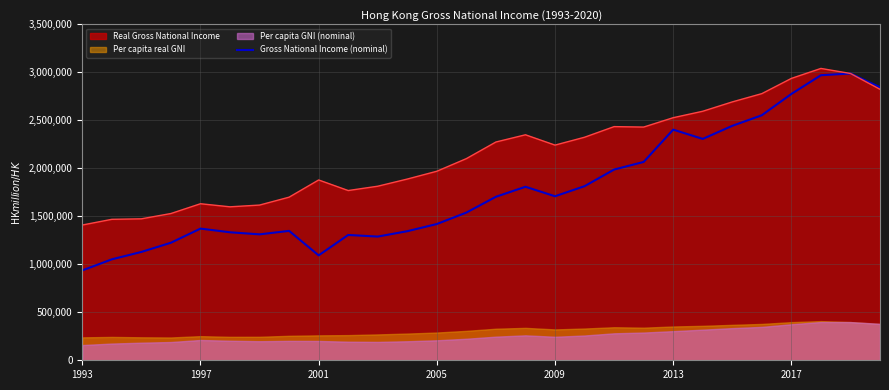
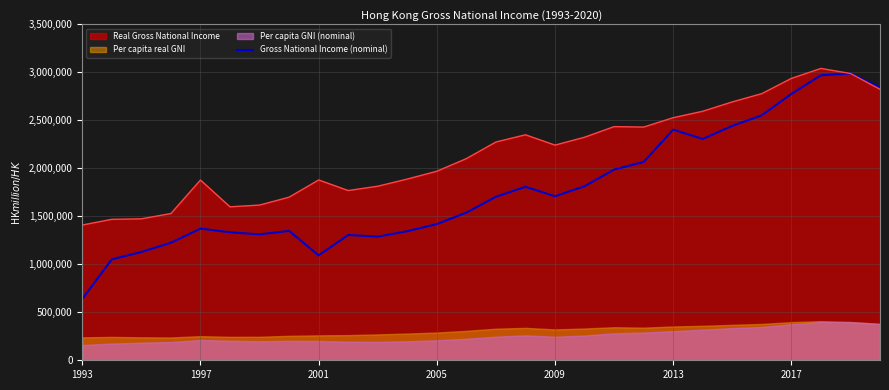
  {
    "Gross National Income (nominal)": {
-     "1993": "900,000",
+     "1993": "600,000",
      "1997": "1,400,000",
      "2001": "1,100,000",
      "2005": "1,400,000",
      "2009": "1,700,000",
      "2013": "2,400,000",
      "2017": "2,800,000"
    },
    "Real Gross National Income": {
      "1993": "1,400,000",
-     "1997": "1,600,000",
+     "1997": "1,900,000",
      "2001": "1,900,000",
      "2005": "2,000,000",
      "2009": "2,200,000",
      "2013": "2,500,000",
      "2017": "2,900,000"
    },
    "Per capita real GNI": {
      "1993": "200,000",
      "1997": "300,000",
      "2001": "300,000",
      "2005": "300,000",
      "2009": "300,000",
      "2013": "400,000"
    },
    "Per capita GNI (nominal)": {
      "1993": "200,000",
      "1997": "200,000",
      "2001": "200,000",
      "2005": "200,000",
      "2009": "200,000",
      "2013": "300,000"
    }
  }
